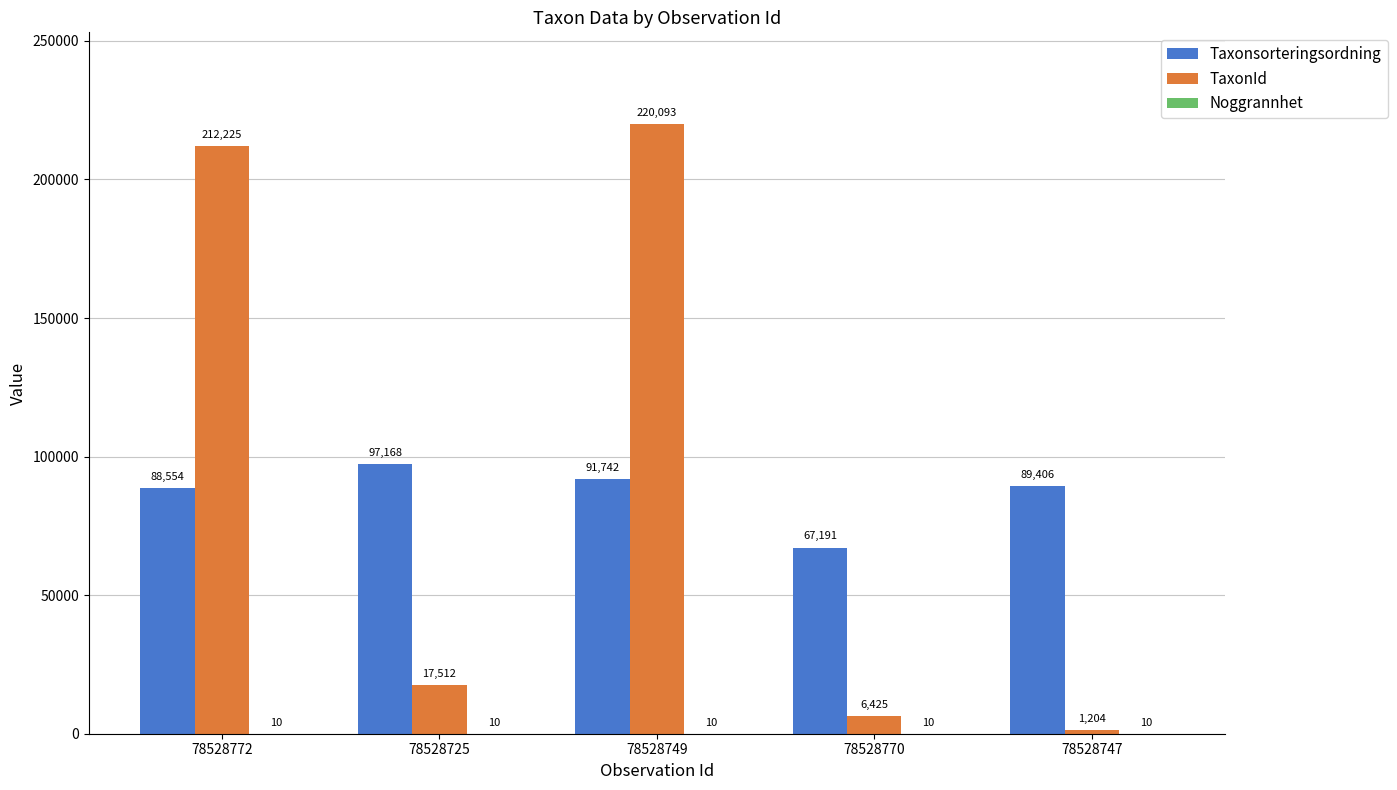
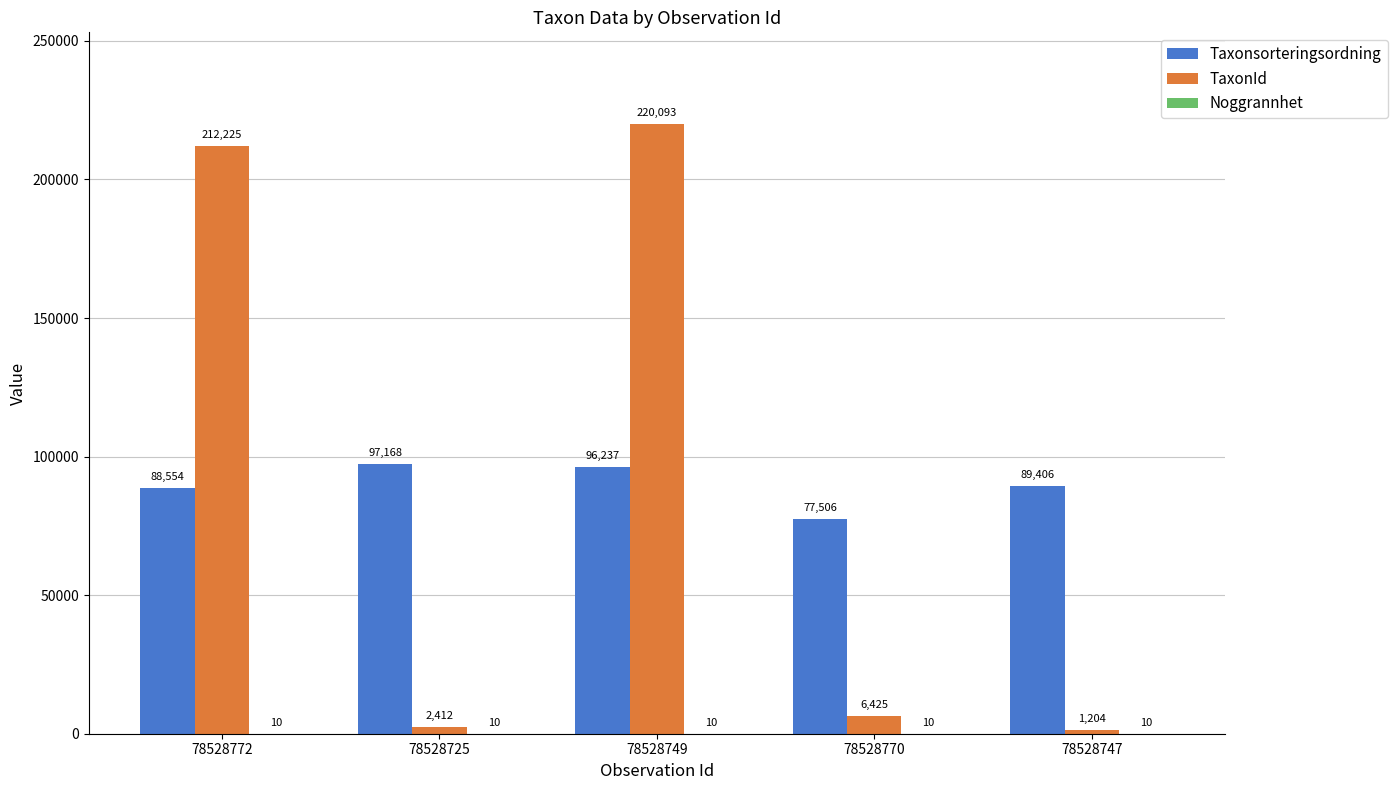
  {
    "Taxonsorteringsordning": {
      "78528772": "88,554",
      "78528725": "97,168",
-     "78528749": "91,742",
-     "78528770": "67,191",
+     "78528749": "96,237",
+     "78528770": "77,506",
      "78528747": "89,406"
    },
    "TaxonId": {
      "78528772": "212,225",
-     "78528725": "17,512",
+     "78528725": "2,412",
      "78528749": "220,093",
      "78528770": "6,425",
      "78528747": "1,204"
    },
    "Noggrannhet": {
      "78528772": "10",
      "78528725": "10",
      "78528749": "10",
      "78528770": "10",
      "78528747": "10"
    }
  }
